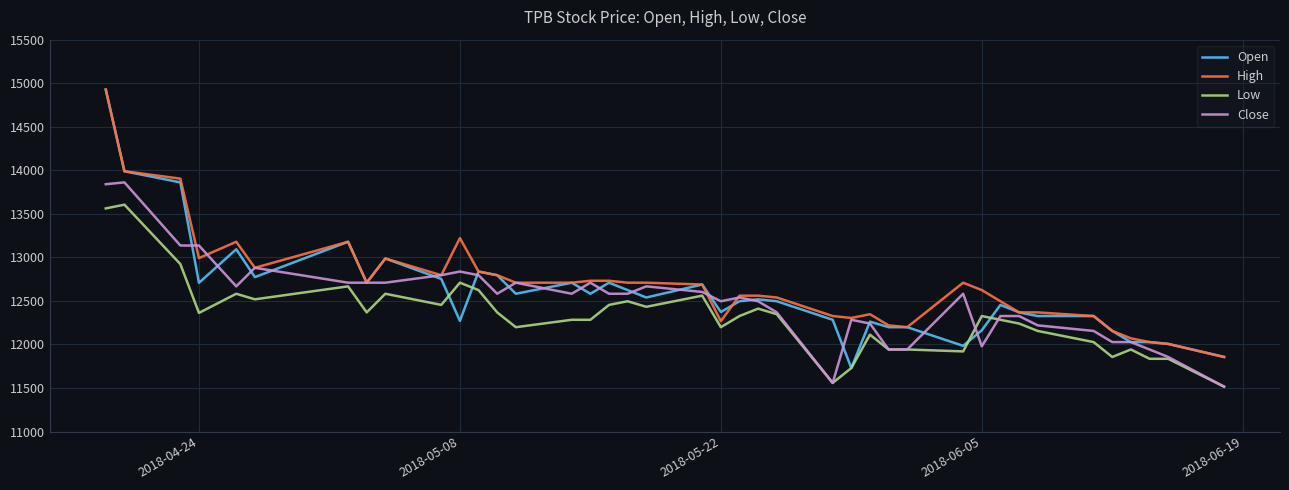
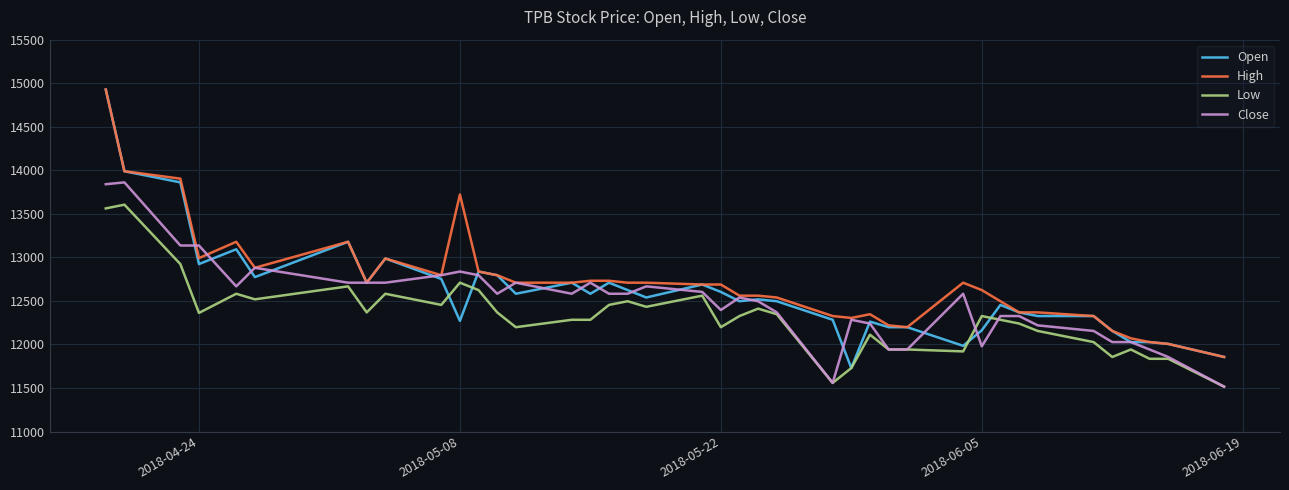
  {
    "Open": {
-     "2018-04-24": 12700,
+     "2018-04-24": 12900,
      "2018-05-08": 12300,
-     "2018-05-22": 12400,
+     "2018-05-22": 12600,
      "2018-06-05": 12200
    },
    "High": {
      "2018-04-24": 13000,
-     "2018-05-08": 13200,
-     "2018-05-22": 12300,
+     "2018-05-08": 13700,
+     "2018-05-22": 12700,
      "2018-06-05": 12600
    },
    "Low": {
      "2018-04-24": 12400,
      "2018-05-08": 12700,
      "2018-05-22": 12200,
      "2018-06-05": 12300
    },
    "Close": {
      "2018-04-24": 13100,
      "2018-05-08": 12800,
-     "2018-05-22": 12500,
+     "2018-05-22": 12400,
      "2018-06-05": 12000
    }
  }
